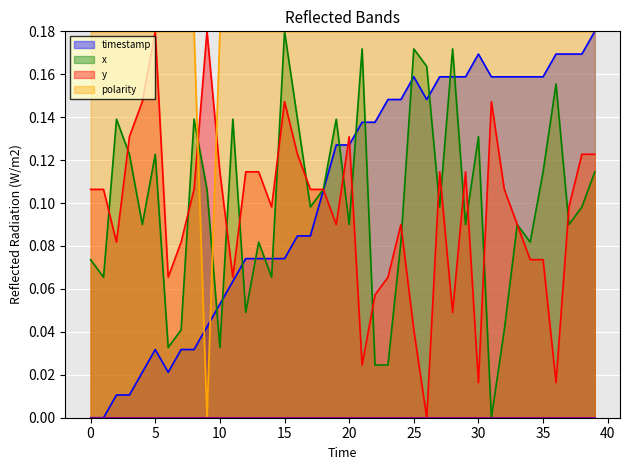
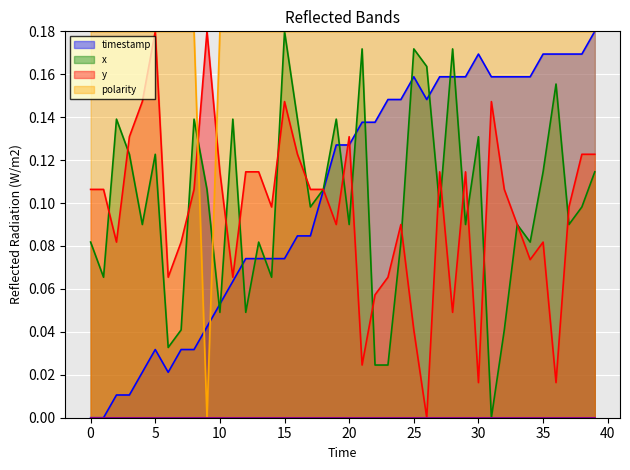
  {
    "timestamp": {
      "5": 0.032,
      "10": 0.053,
      "15": 0.074,
      "20": 0.127,
      "25": 0.159,
      "30": 0.169,
-     "35": 0.159
+     "35": 0.169
    },
    "x": {
-     "0": 0.074,
+     "0": 0.082,
      "5": 0.123,
-     "10": 0.033,
+     "10": 0.049,
      "20": 0.090,
      "25": 0.172,
      "30": 0.131,
      "35": 0.115
    },
    "y": {
      "0": 0.106,
      "10": 0.115,
      "15": 0.147,
      "20": 0.131,
      "25": 0.041,
      "30": 0.016,
-     "35": 0.074
+     "35": 0.082
    },
    "polarity": {
      "0": 0.180,
      "10": 0.180,
      "20": 0.180,
      "25": 0.180,
      "30": 0.180,
      "35": 0.180
    }
  }
